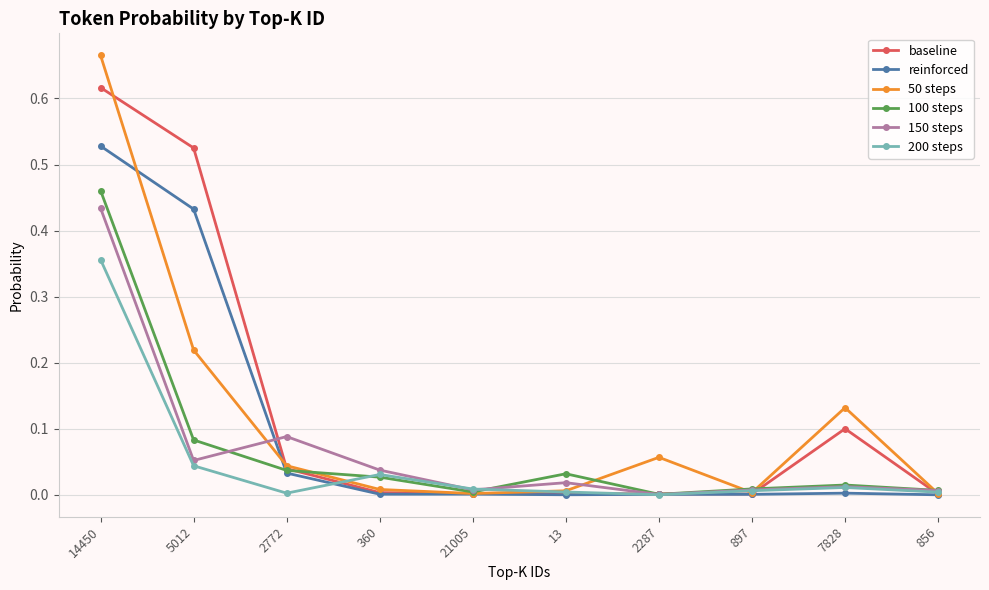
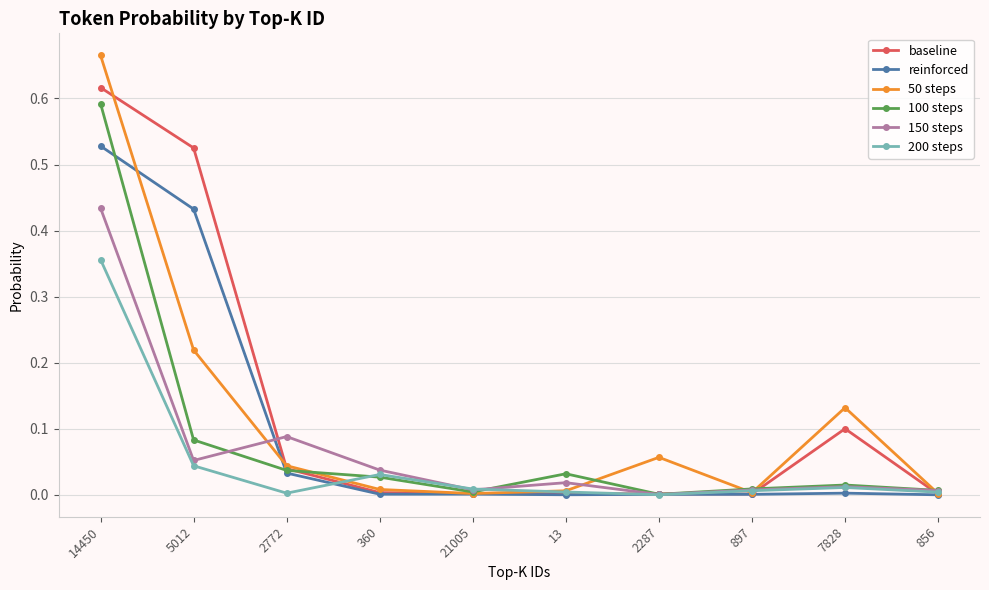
  {
    "baseline": {
      "14450": 0.62,
      "5012": 0.53,
      "7828": 0.10
    },
    "reinforced": {
      "14450": 0.53,
      "5012": 0.43,
      "2772": 0.03,
      "7828": 0.00
    },
    "50 steps": {
      "14450": 0.67,
      "5012": 0.22,
      "2772": 0.04,
      "360": 0.01,
      "2287": 0.06,
      "7828": 0.13
    },
    "100 steps": {
-     "14450": 0.46,
+     "14450": 0.59,
      "5012": 0.08,
      "360": 0.03,
      "13": 0.03
    },
    "150 steps": {
      "14450": 0.43,
      "5012": 0.05,
      "2772": 0.09,
      "360": 0.04,
      "13": 0.02
    },
    "200 steps": {
      "14450": 0.36,
      "5012": 0.04,
      "2772": 0.00,
      "360": 0.03
    }
  }
